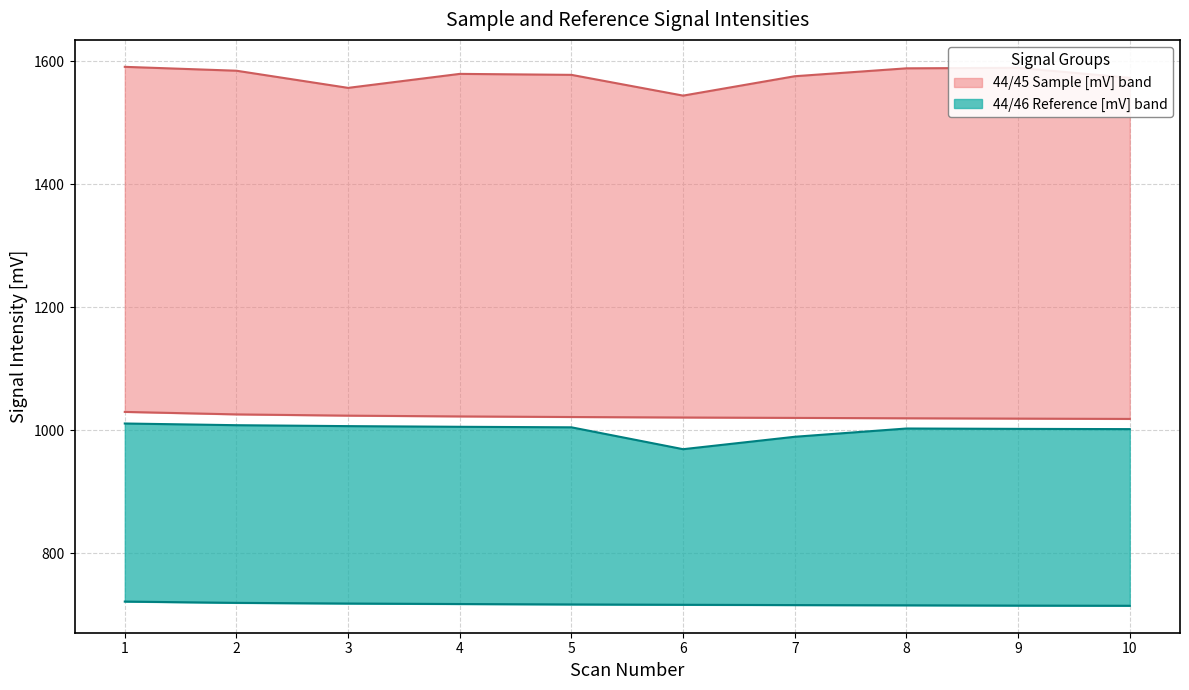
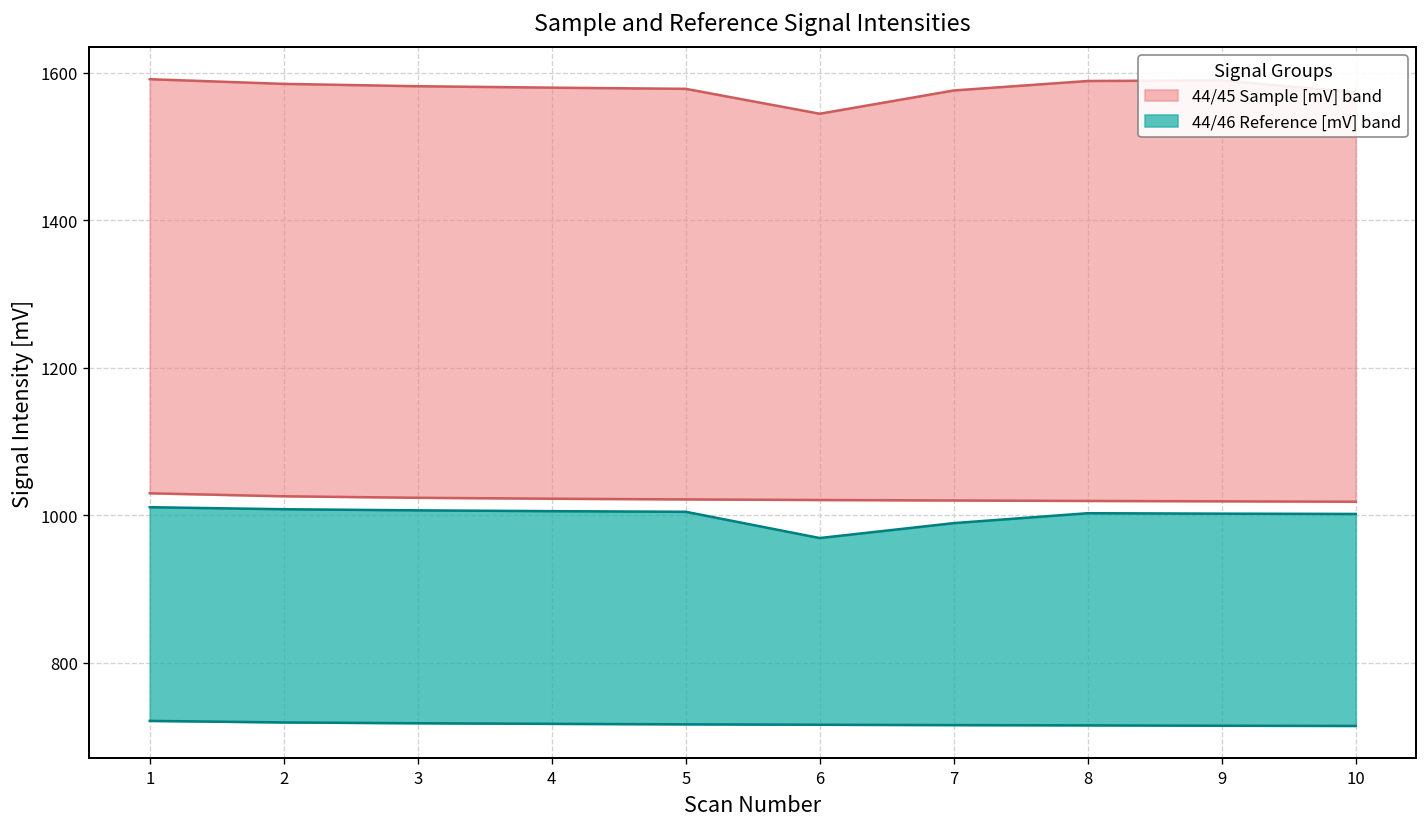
  {
    "44/45 Sample [mV] band": {
      "1": 1590,
      "2": 1580,
-     "3": 1560,
+     "3": 1580,
      "4": 1580,
      "5": 1580,
      "6": 1540,
      "7": 1580,
      "8": 1590
    },
    "44/46 Reference [mV] band": {
      "1": 1010,
      "2": 1010,
      "3": 1010,
      "4": 1010,
      "5": 1000,
      "6": 970,
      "7": 990,
      "8": 1000,
      "9": 1000,
      "10": 1000
    }
  }
